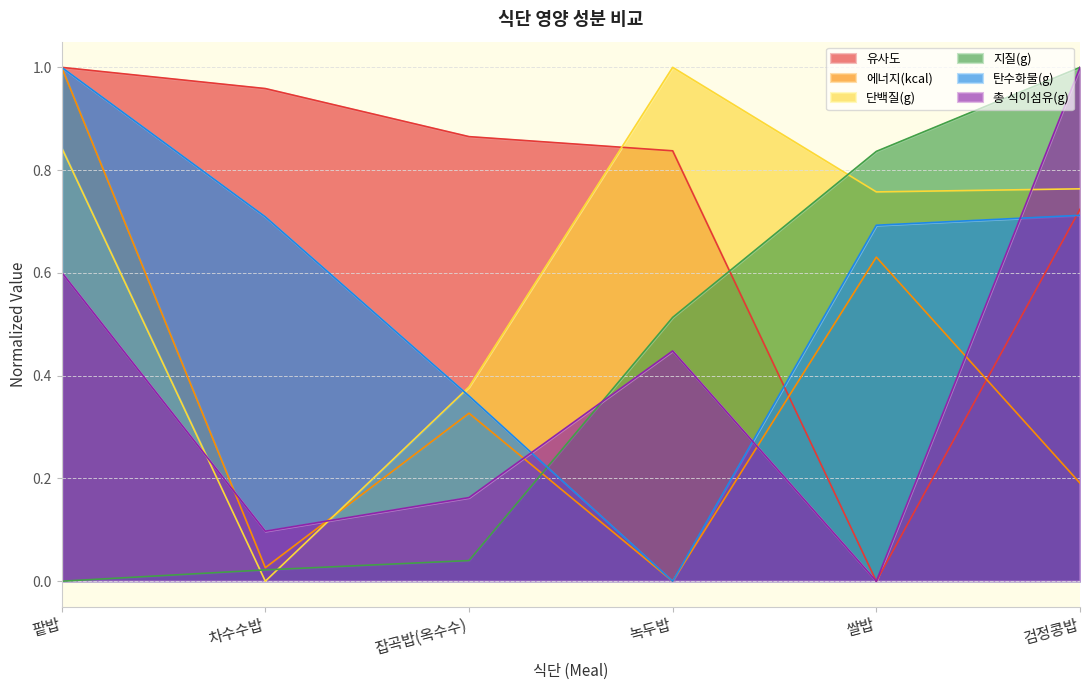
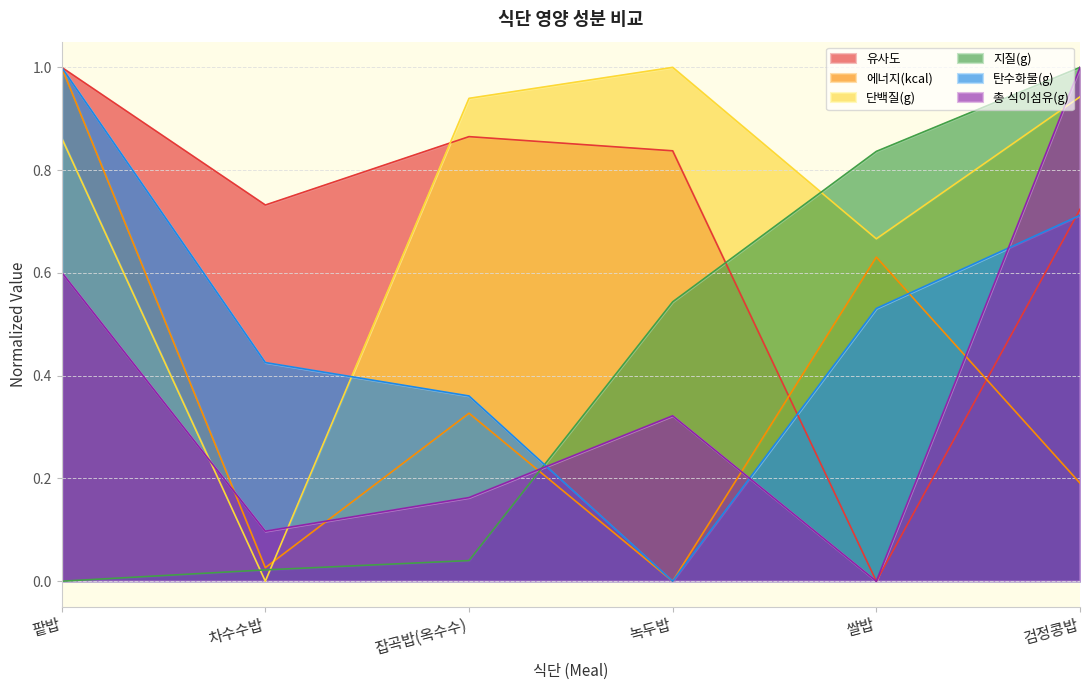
  {
    "유사도": {
-     "차수수밥": 0.96,
+     "차수수밥": 0.73,
      "잡곡밥(옥수수)": 0.87,
      "녹두밥": 0.84,
      "검정콩밥": 0.72
    },
    "에너지(kcal)": {
      "잡곡밥(옥수수)": 0.33,
      "쌀밥": 0.63,
      "검정콩밥": 0.19
    },
    "단백질(g)": {
-     "팥밥": 0.84,
+     "팥밥": 0.86,
      "차수수밥": 0.00,
-     "잡곡밥(옥수수)": 0.38,
+     "잡곡밥(옥수수)": 0.94,
      "녹두밥": 1.00,
-     "쌀밥": 0.76,
-     "검정콩밥": 0.76
+     "쌀밥": 0.67,
+     "검정콩밥": 0.94
    },
    "지질(g)": {
      "팥밥": 0.00,
      "잡곡밥(옥수수)": 0.04,
-     "녹두밥": 0.51,
+     "녹두밥": 0.54,
      "쌀밥": 0.84
    },
    "탄수화물(g)": {
-     "차수수밥": 0.71,
+     "차수수밥": 0.43,
      "잡곡밥(옥수수)": 0.36,
-     "쌀밥": 0.69,
+     "쌀밥": 0.53,
      "검정콩밥": 0.71
    },
    "총 식이섬유(g)": {
      "팥밥": 0.60,
      "차수수밥": 0.10,
      "잡곡밥(옥수수)": 0.16,
-     "녹두밥": 0.45
+     "녹두밥": 0.32
    }
  }
